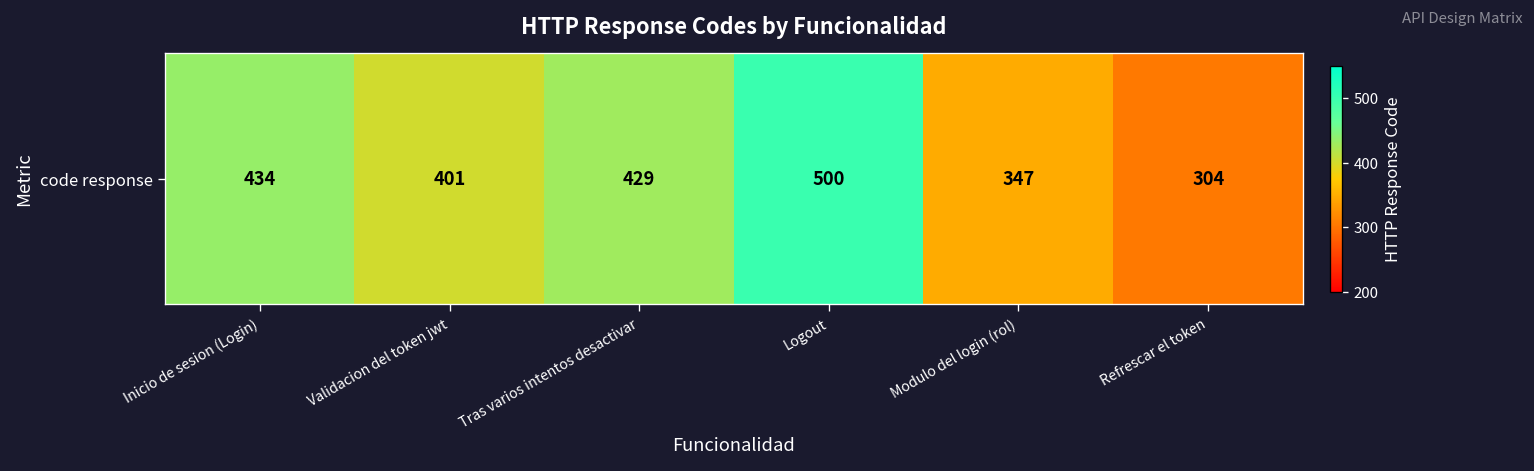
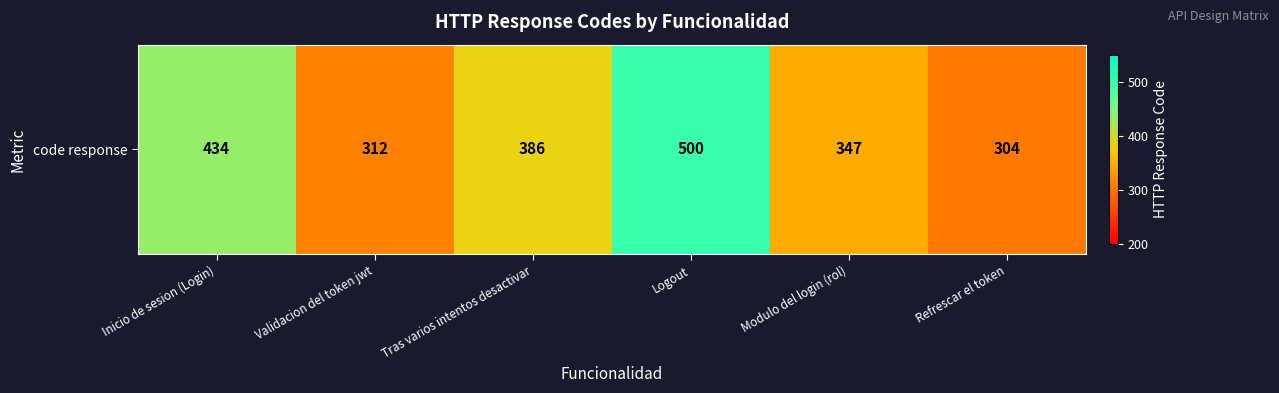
  {
    "code response": {
      "Inicio de sesion (Login)": 434,
-     "Validacion del token jwt": 401,
-     "Tras varios intentos desactivar": 429,
+     "Validacion del token jwt": 312,
+     "Tras varios intentos desactivar": 386,
      "Logout": 500,
      "Modulo del login (rol)": 347,
      "Refrescar el token": 304
    }
  }
